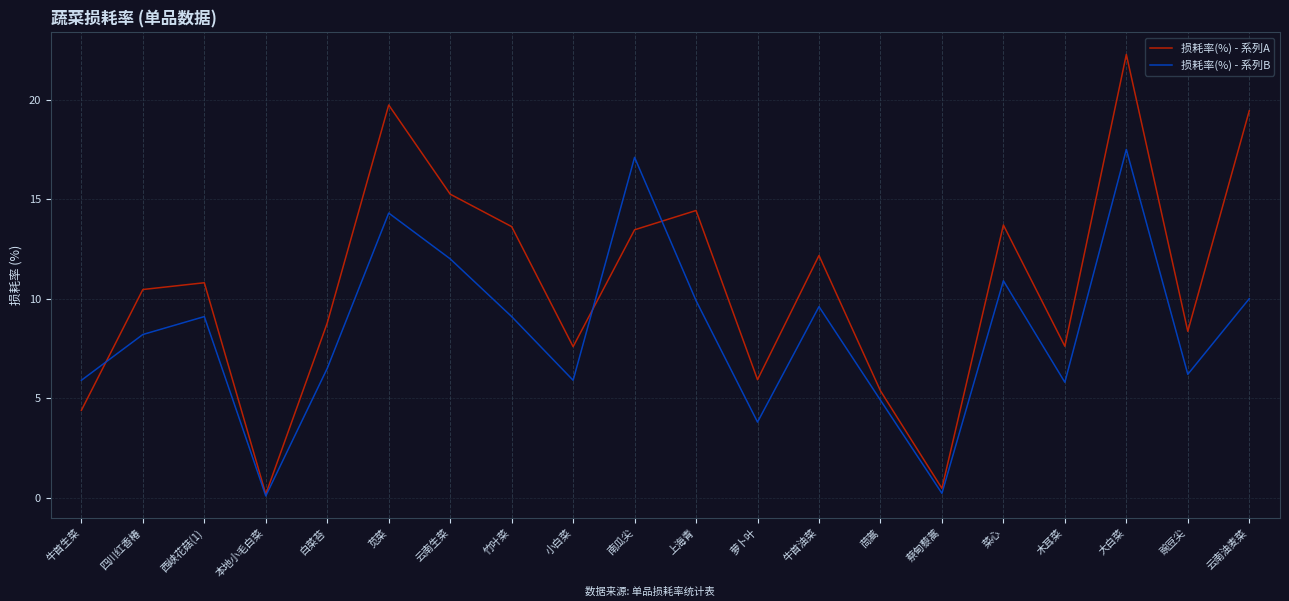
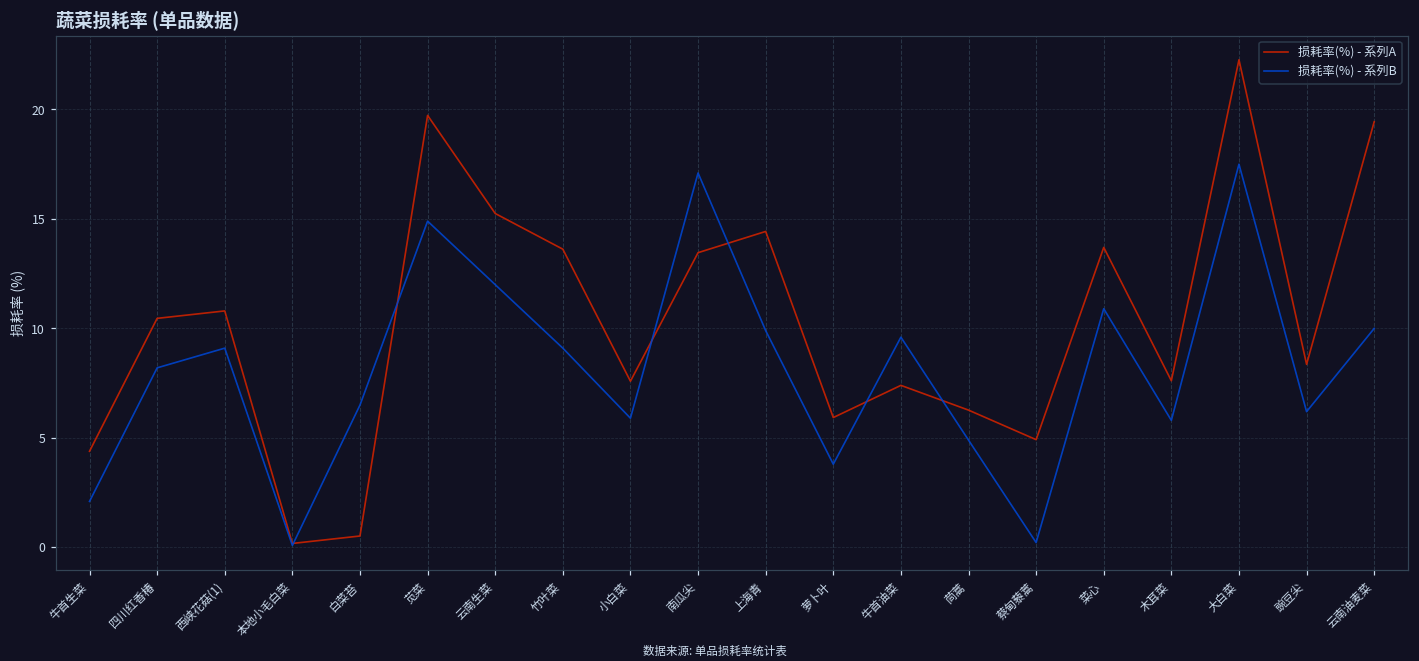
  {
    "损耗率(%) - 系列A": {
      "牛首生菜": 4.4,
      "四川红香椿": 10.5,
      "西峡花菇(1)": 10.8,
-     "白菜苔": 8.8,
+     "白菜苔": 0.5,
      "苋菜": 19.7,
      "云南生菜": 15.3,
      "竹叶菜": 13.6,
      "小白菜": 7.6,
      "南瓜尖": 13.5,
      "上海青": 14.4,
      "萝卜叶": 5.9,
-     "牛首油菜": 12.2,
-     "茼蒿": 5.4,
-     "蔡甸藜蒿": 0.5,
+     "牛首油菜": 7.4,
+     "茼蒿": 6.3,
+     "蔡甸藜蒿": 4.9,
      "菜心": 13.7,
      "木耳菜": 7.6,
      "大白菜": 22.3,
      "豌豆尖": 8.4,
      "云南油麦菜": 19.4
    },
    "损耗率(%) - 系列B": {
-     "牛首生菜": 5.9,
+     "牛首生菜": 2.1,
      "四川红香椿": 8.2,
      "西峡花菇(1)": 9.1,
      "白菜苔": 6.5,
-     "苋菜": 14.3,
+     "苋菜": 14.9,
      "云南生菜": 12.0,
      "竹叶菜": 9.1,
      "小白菜": 5.9,
      "南瓜尖": 17.1,
      "上海青": 9.9,
      "萝卜叶": 3.8,
      "牛首油菜": 9.6,
      "茼蒿": 4.9,
      "蔡甸藜蒿": 0.2,
      "菜心": 10.9,
      "木耳菜": 5.8,
      "大白菜": 17.5,
      "豌豆尖": 6.2,
      "云南油麦菜": 10.0
    }
  }
